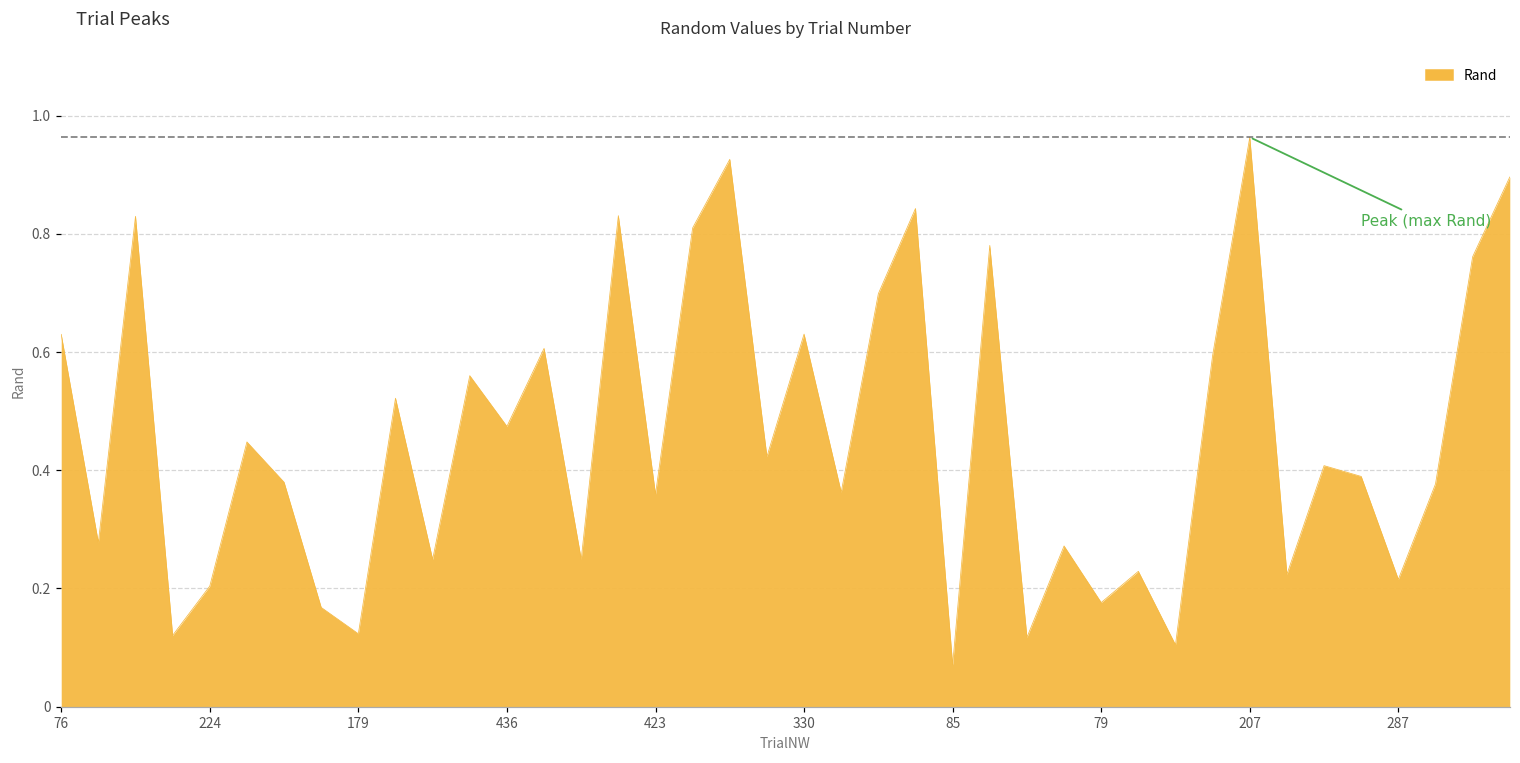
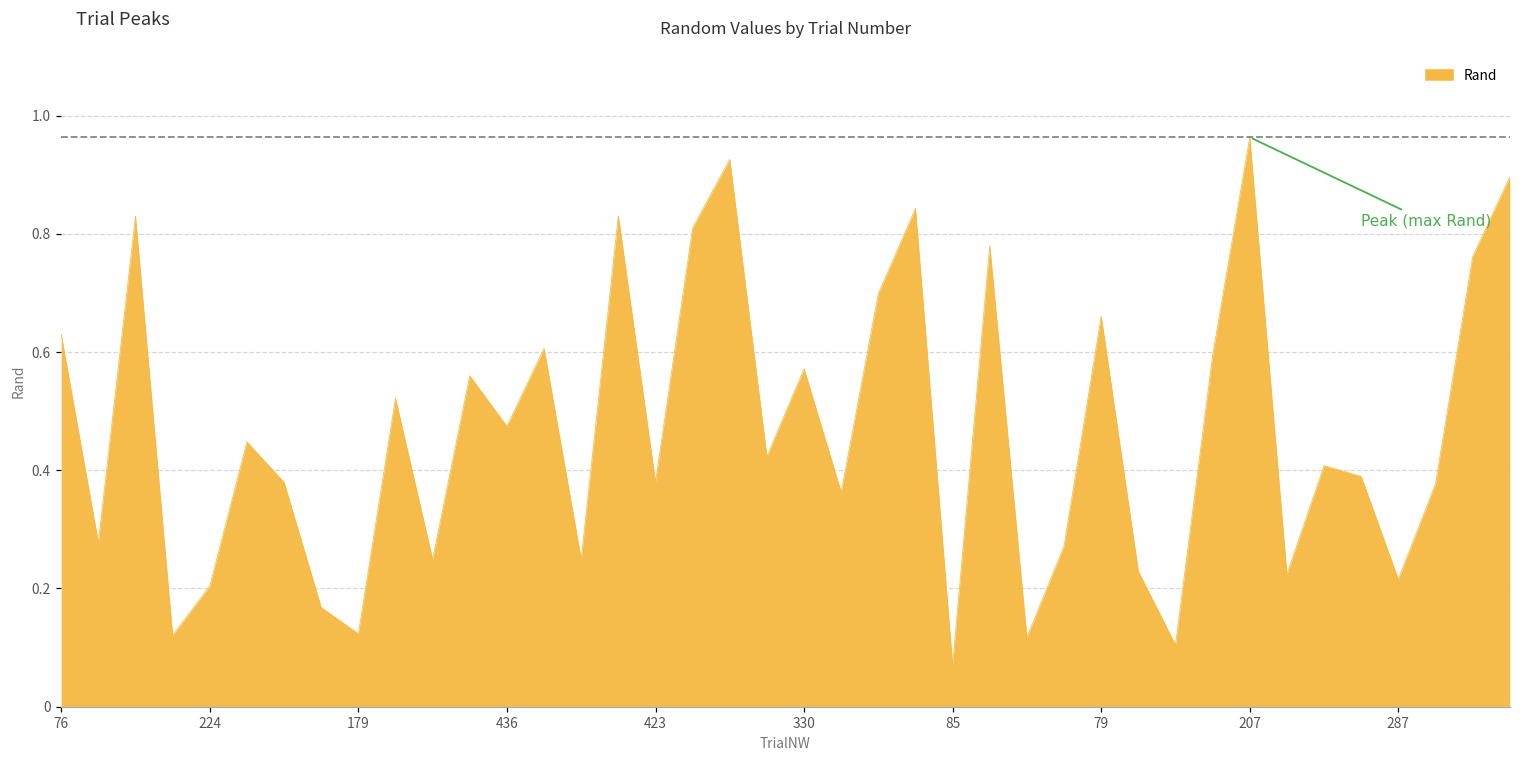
  {
    "76": 0.63,
    "224": 0.20,
    "179": 0.12,
    "436": 0.47,
-   "423": 0.36,
-   "330": 0.63,
+   "423": 0.38,
+   "330": 0.57,
    "85": 0.07,
-   "79": 0.18,
+   "79": 0.66,
    "207": 0.96,
    "287": 0.22
  }
